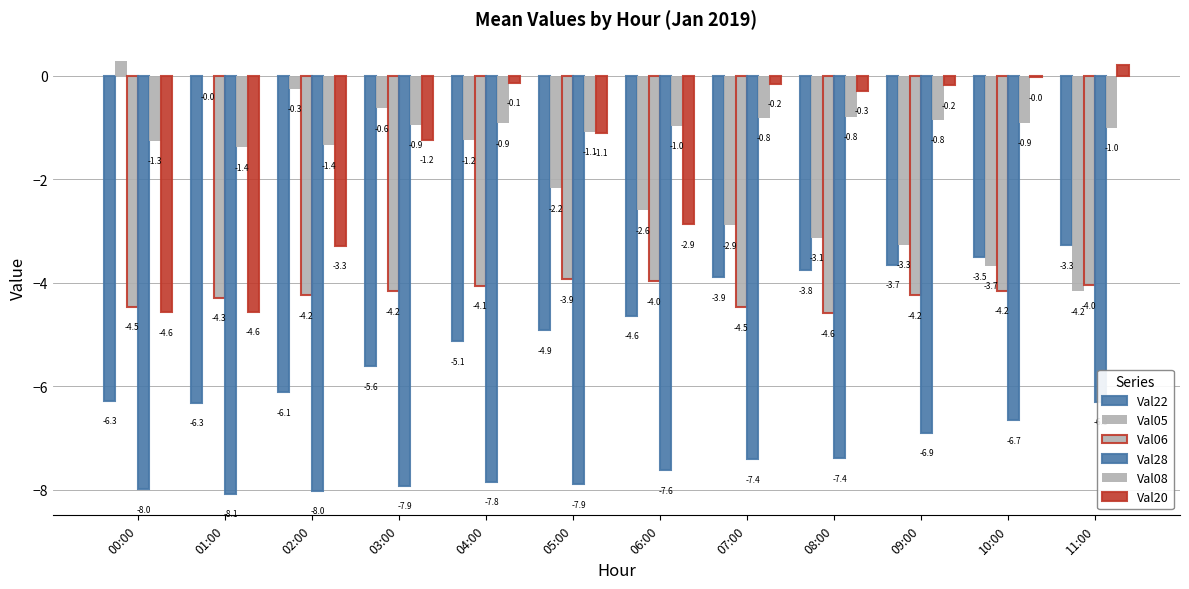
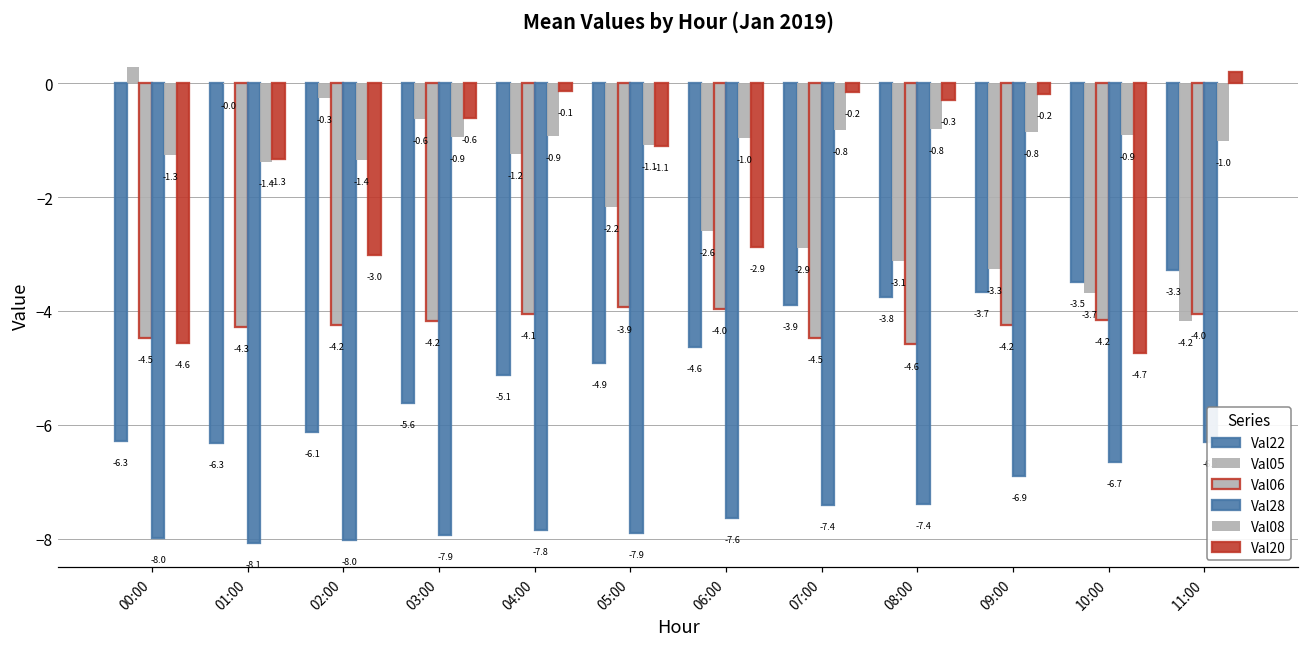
  {
    "Val20": {
      "00:00": -4.6,
-     "01:00": -4.6,
-     "02:00": -3.3,
-     "03:00": -1.2,
+     "01:00": -1.3,
+     "02:00": -3.0,
+     "03:00": -0.6,
      "04:00": -0.1,
      "06:00": -2.9,
      "07:00": -0.2,
      "08:00": -0.3,
      "09:00": -0.2,
-     "10:00": -0.0
+     "10:00": -4.7
    }
  }
